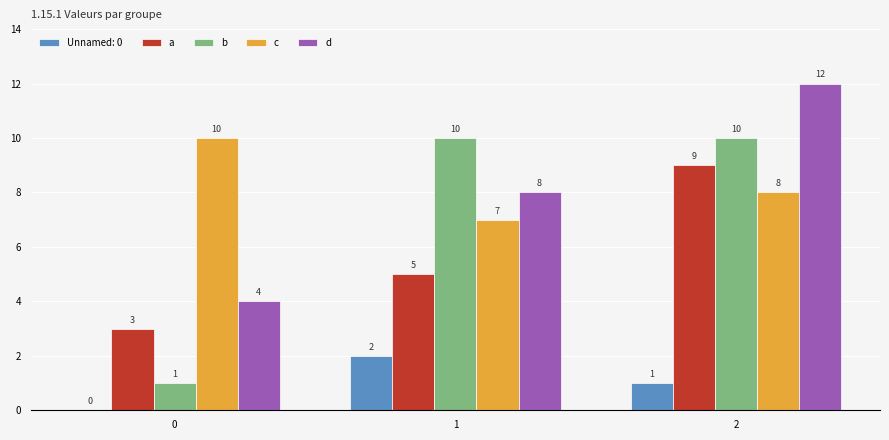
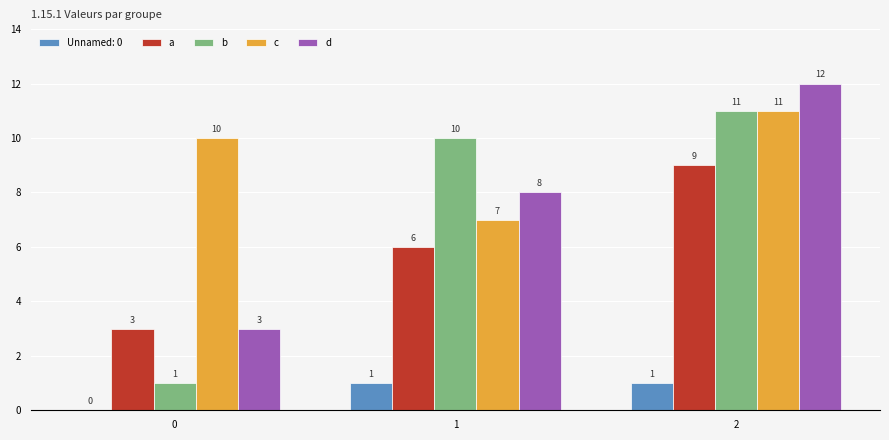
  {
    "Unnamed: 0": {
      "0": 0,
-     "1": 2,
+     "1": 1,
      "2": 1
    },
    "a": {
      "0": 3,
-     "1": 5,
+     "1": 6,
      "2": 9
    },
    "b": {
      "0": 1,
      "1": 10,
-     "2": 10
+     "2": 11
    },
    "c": {
      "0": 10,
      "1": 7,
-     "2": 8
+     "2": 11
    },
    "d": {
-     "0": 4,
+     "0": 3,
      "1": 8,
      "2": 12
    }
  }
